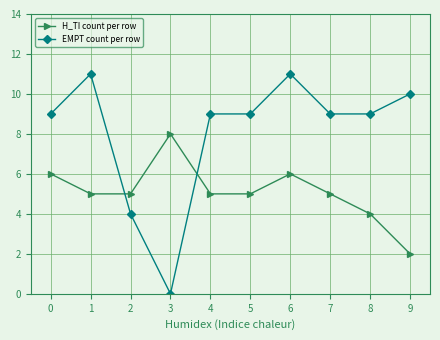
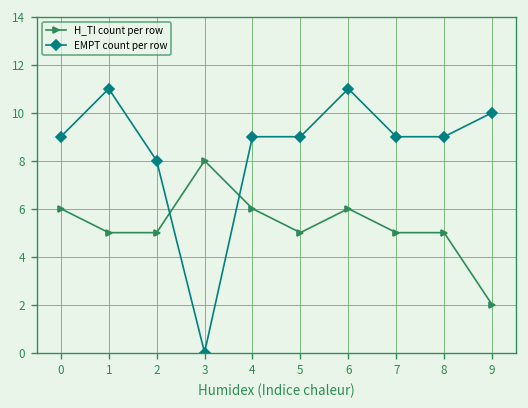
  {
    "H_TI count per row": {
      "0": 6,
      "1": 5,
      "2": 5,
      "3": 8,
-     "4": 5,
+     "4": 6,
      "5": 5,
      "6": 6,
      "7": 5,
-     "8": 4,
+     "8": 5,
      "9": 2
    },
    "EMPT count per row": {
      "0": 9,
      "1": 11,
-     "2": 4,
+     "2": 8,
      "3": 0,
      "4": 9,
      "5": 9,
      "6": 11,
      "7": 9,
      "8": 9,
      "9": 10
    }
  }
